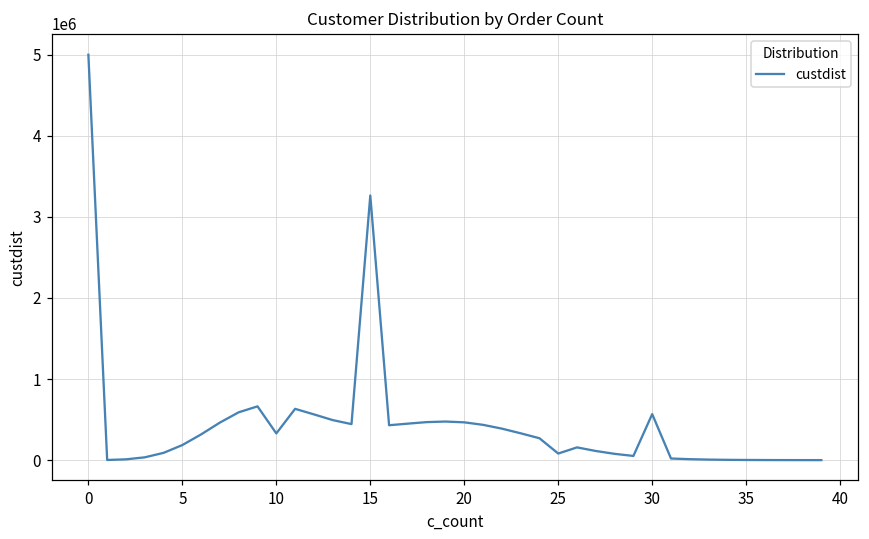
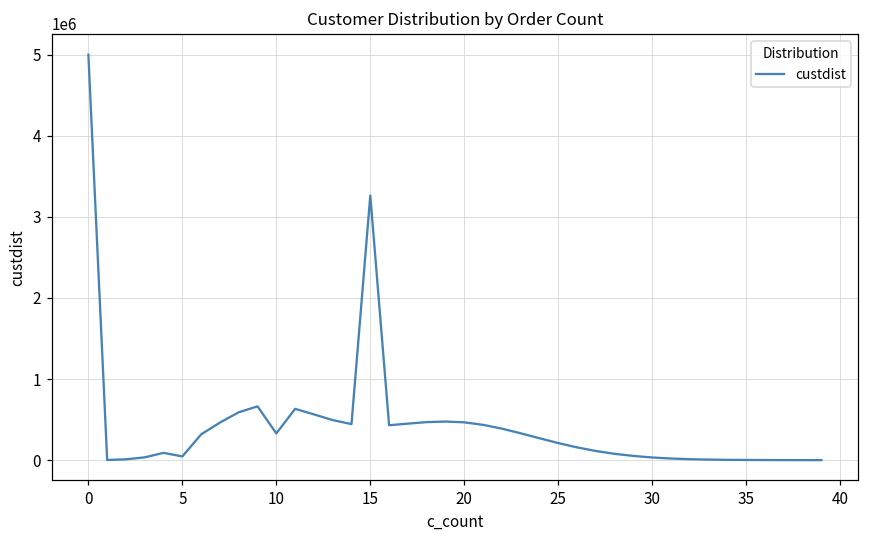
  {
    "0": 5000000,
-   "5": 200000,
+   "5": 0,
    "10": 300000,
    "15": 3300000,
    "20": 500000,
-   "25": 100000,
-   "30": 600000,
+   "25": 200000,
+   "30": 0,
    "35": 0
  }
